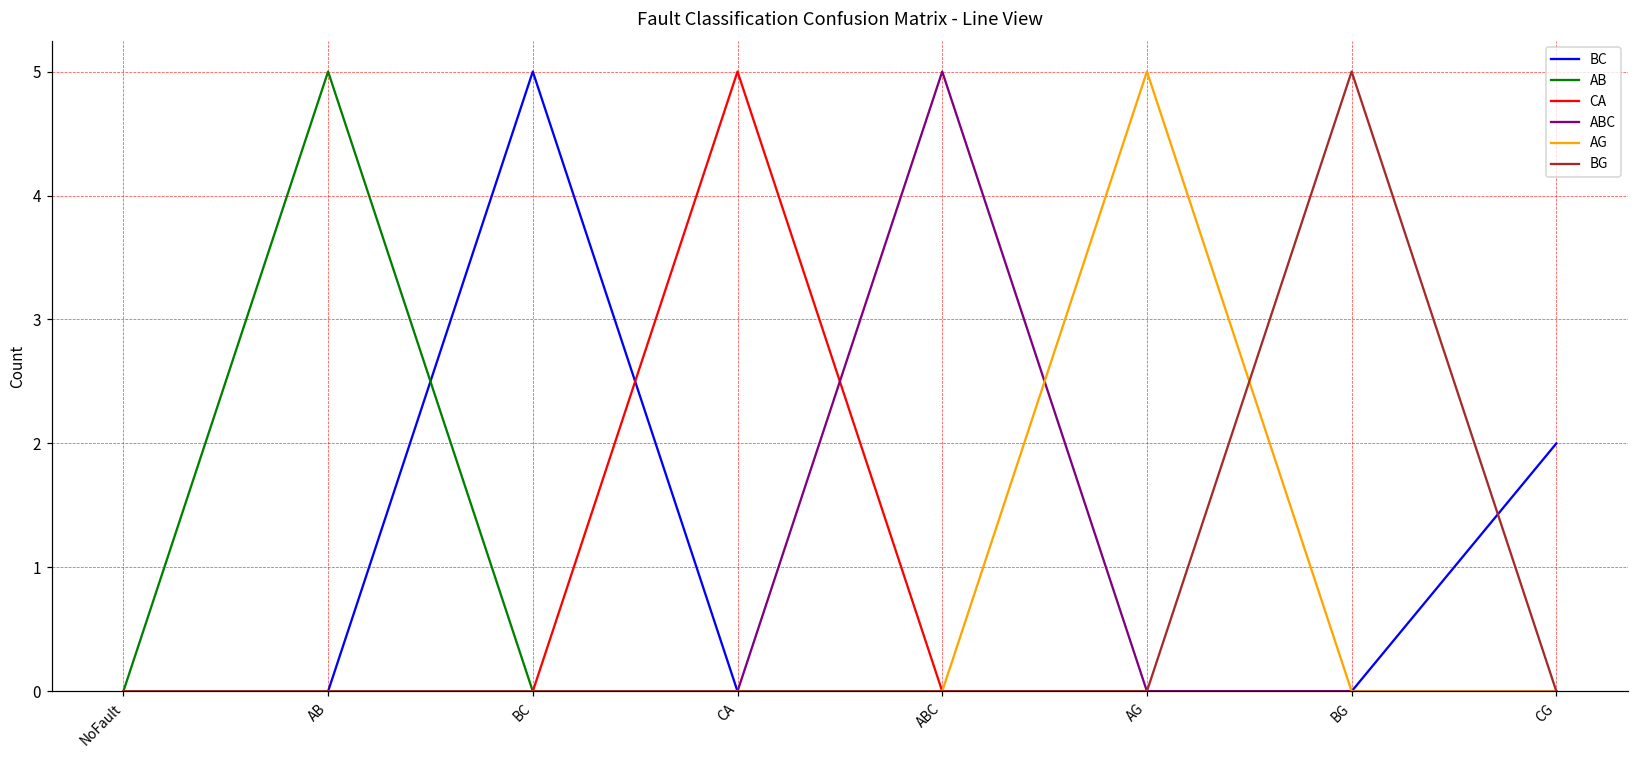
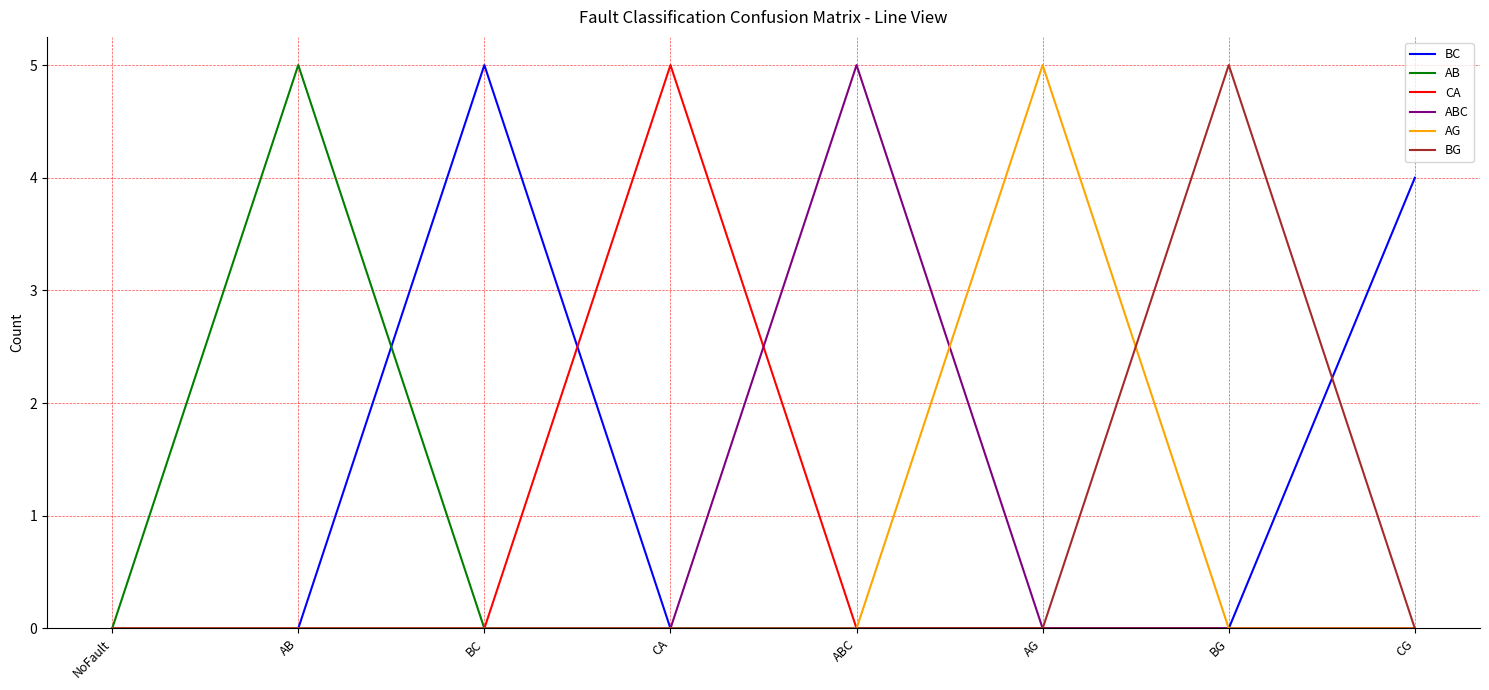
  {
    "BC": {
      "BC": 5,
-     "CG": 2
+     "CG": 4
    },
    "AB": {
      "AB": 5
    },
    "CA": {
      "CA": 5
    },
    "ABC": {
      "ABC": 5
    },
    "AG": {
      "AG": 5
    },
    "BG": {
      "BG": 5
    }
  }
